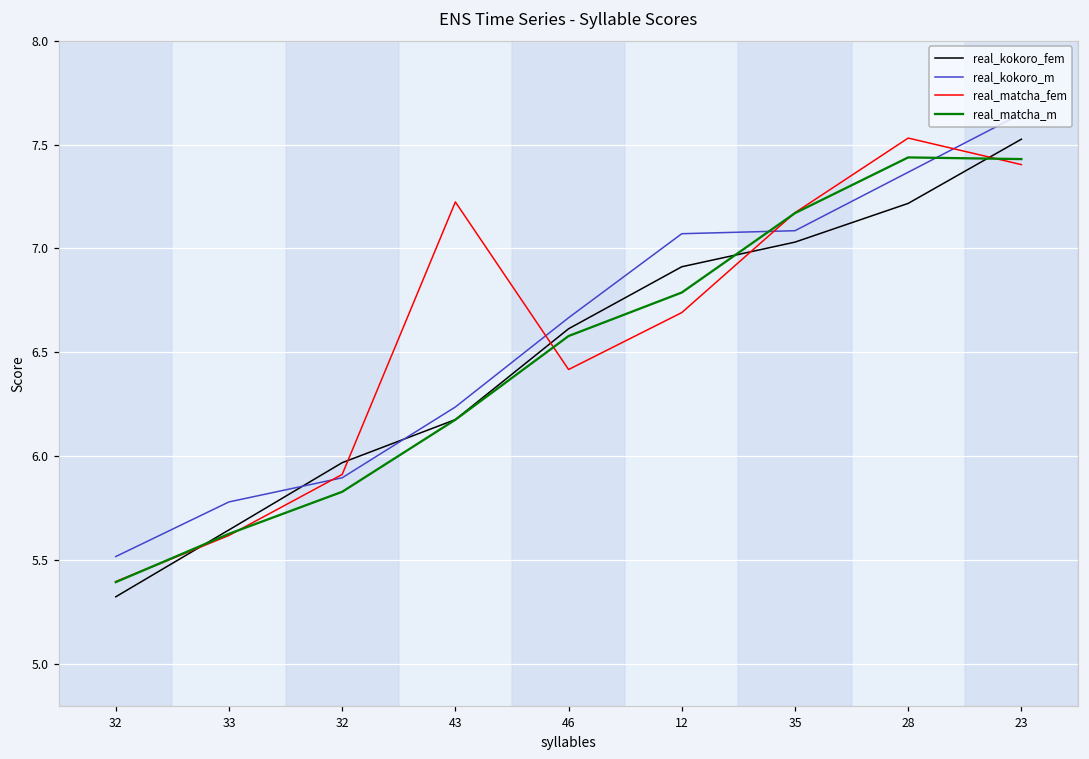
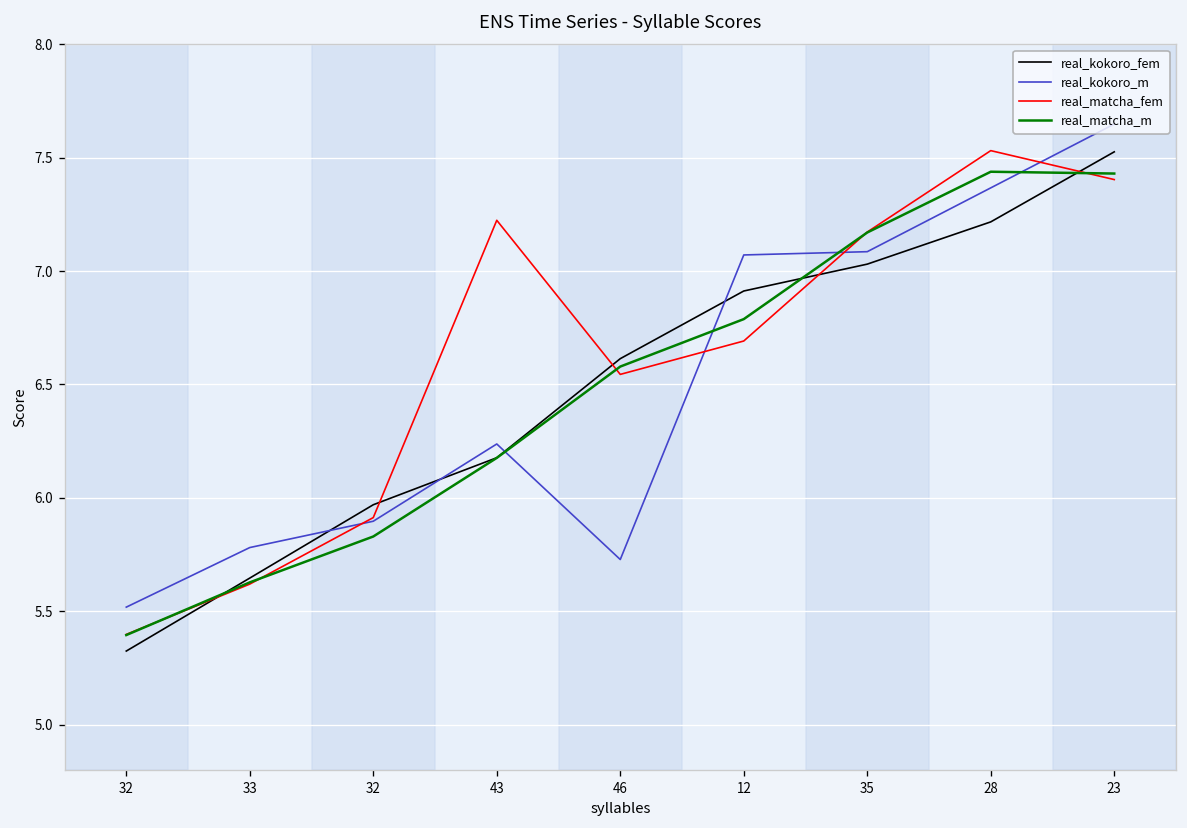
  {
    "real_kokoro_fem": {
      "33": 5.65,
      "46": 6.61,
      "12": 6.91,
      "35": 7.03,
      "28": 7.22,
      "23": 7.53
    },
    "real_kokoro_m": {
      "33": 5.78,
      "43": 6.24,
-     "46": 6.67,
+     "46": 5.73,
      "12": 7.07,
      "35": 7.09,
      "28": 7.37
    },
    "real_matcha_fem": {
      "43": 7.22,
-     "46": 6.42,
+     "46": 6.54,
      "12": 6.69,
      "28": 7.53,
      "23": 7.40
    },
    "real_matcha_m": {
      "46": 6.58,
      "12": 6.79,
      "28": 7.44,
      "23": 7.43
    }
  }
